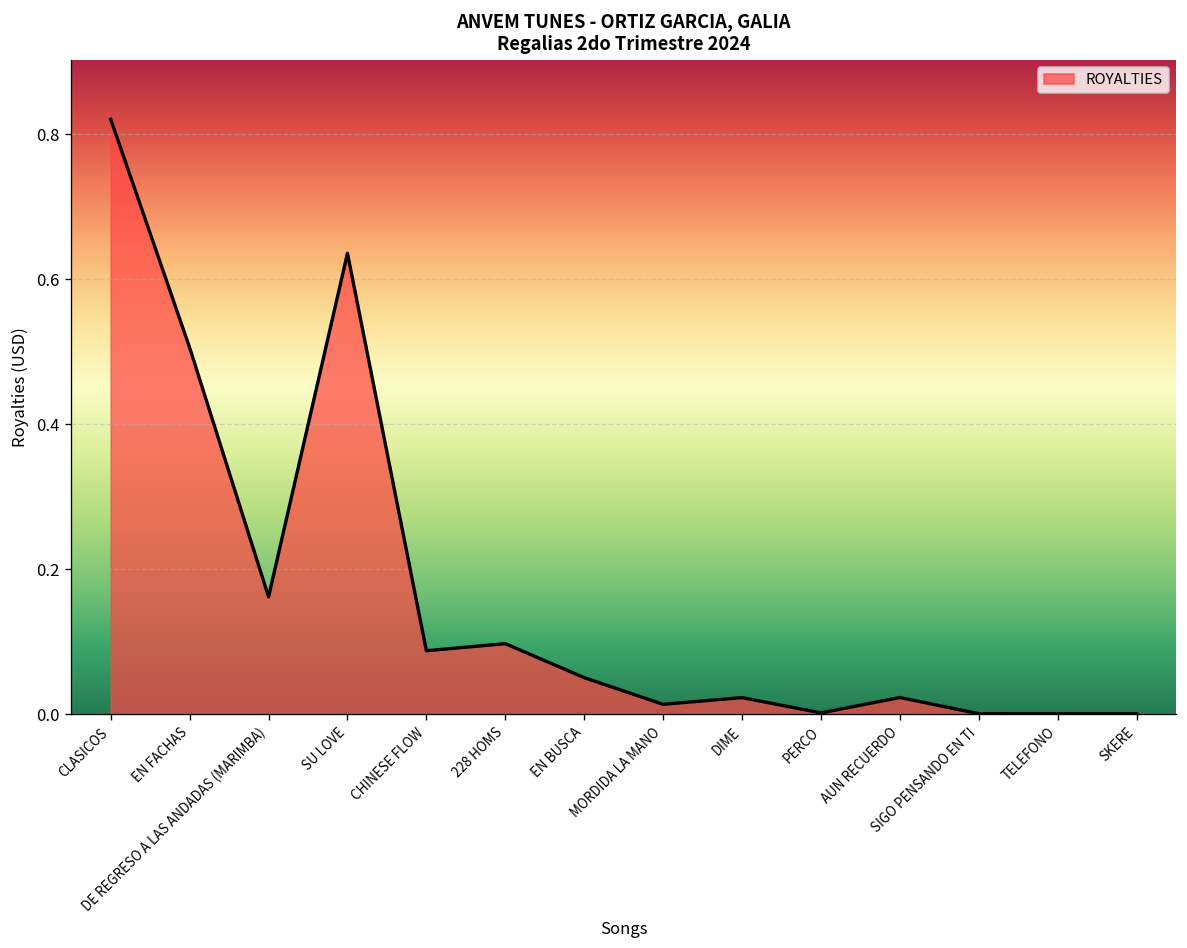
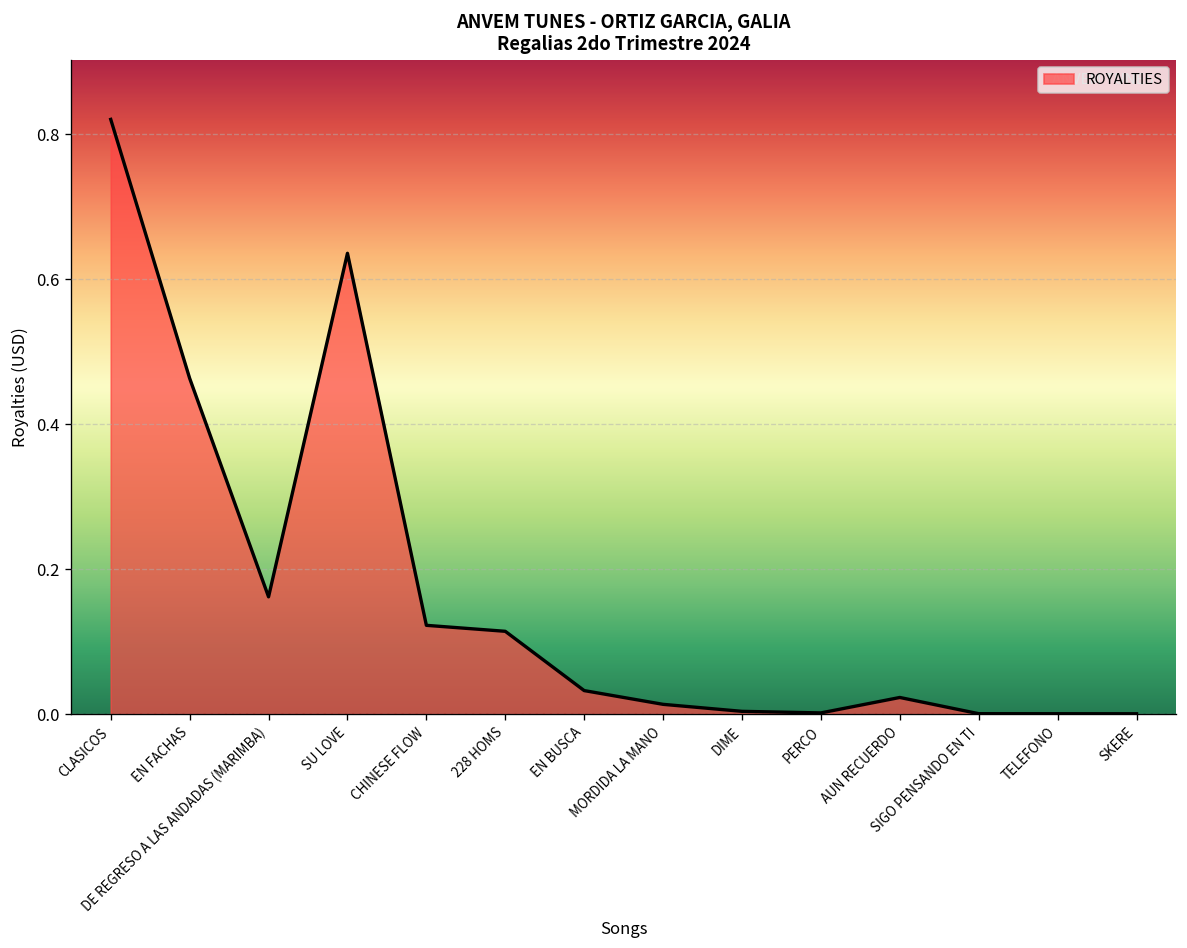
  {
    "CLASICOS": 0.82,
-   "EN FACHAS": 0.51,
+   "EN FACHAS": 0.46,
    "DE REGRESO A LAS ANDADAS (MARIMBA)": 0.16,
    "SU LOVE": 0.64,
-   "CHINESE FLOW": 0.09,
-   "228 HOMS": 0.10,
-   "EN BUSCA": 0.05,
+   "CHINESE FLOW": 0.12,
+   "228 HOMS": 0.11,
+   "EN BUSCA": 0.03,
    "MORDIDA LA MANO": 0.01,
-   "DIME": 0.02,
+   "DIME": 0.00,
    "PERCO": 0.00,
    "AUN RECUERDO": 0.02,
    "SIGO PENSANDO EN TI": 0.00,
    "TELEFONO": 0.00,
    "SKERE": 0.00
  }
